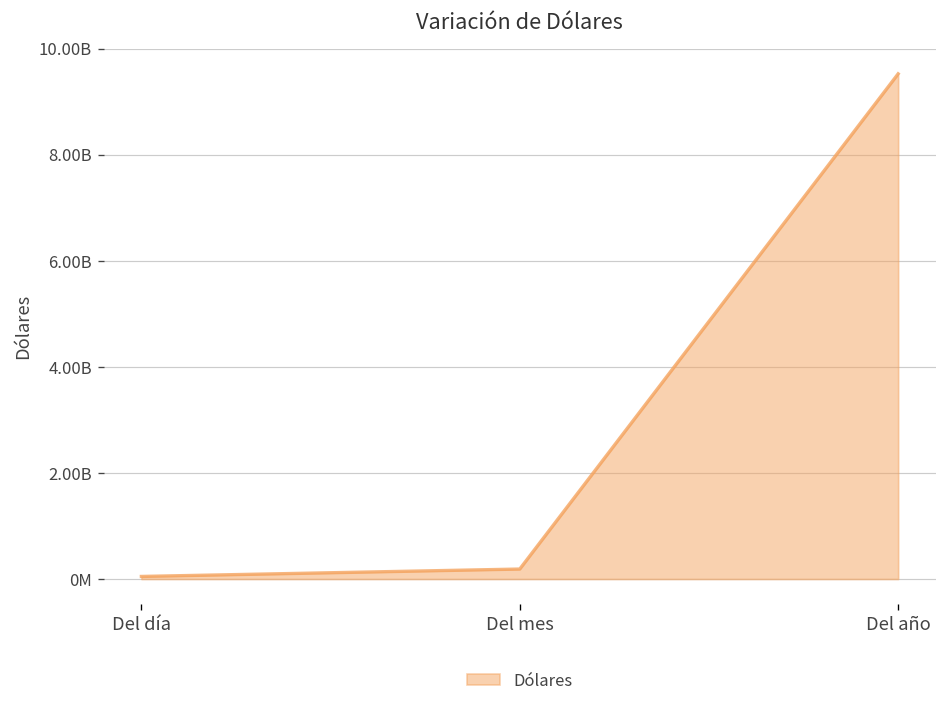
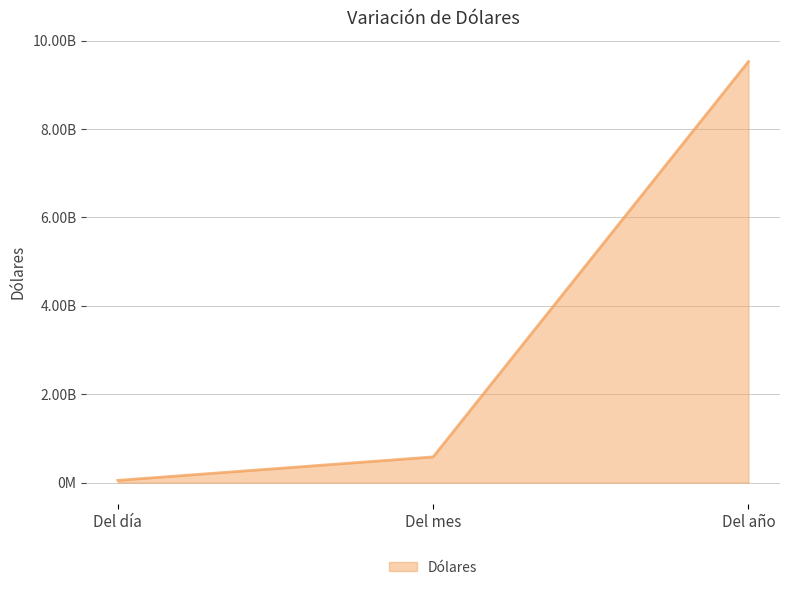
  {
    "Del día": 0,
-   "Del mes": 200000000,
+   "Del mes": 600000000,
    "Del año": 9500000000
  }
